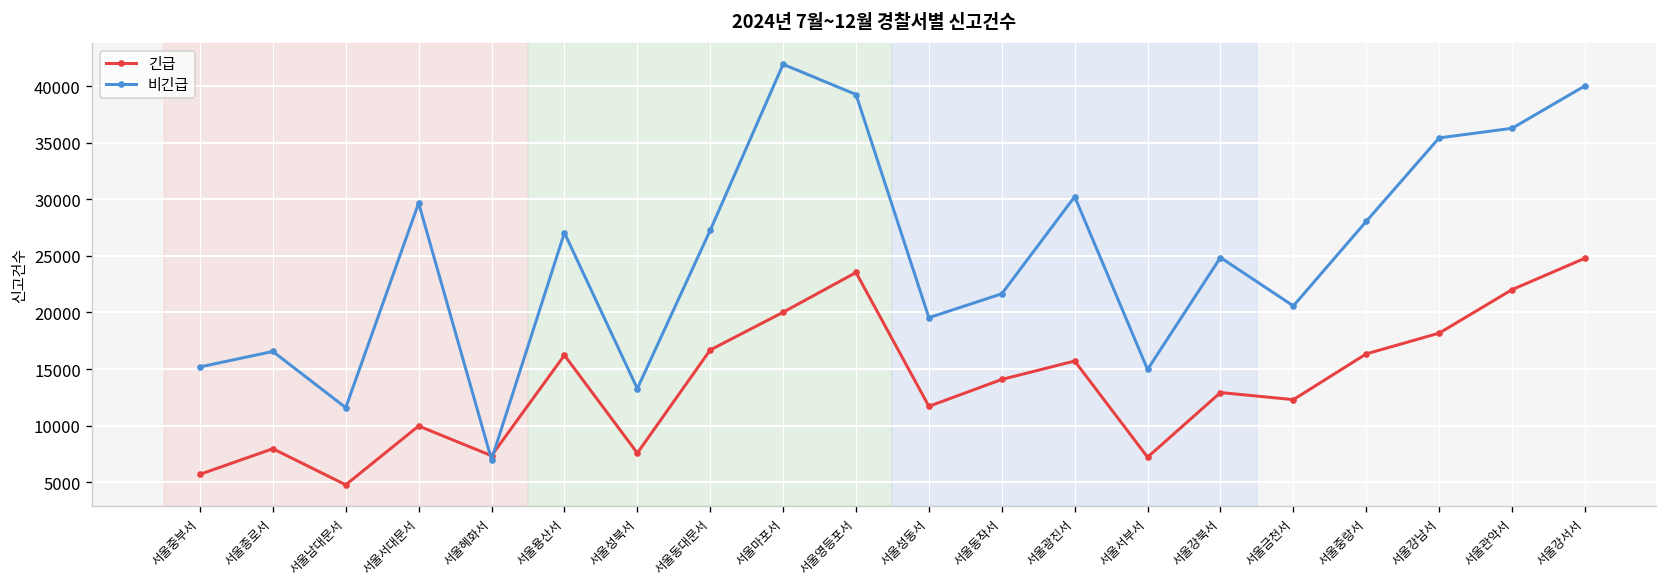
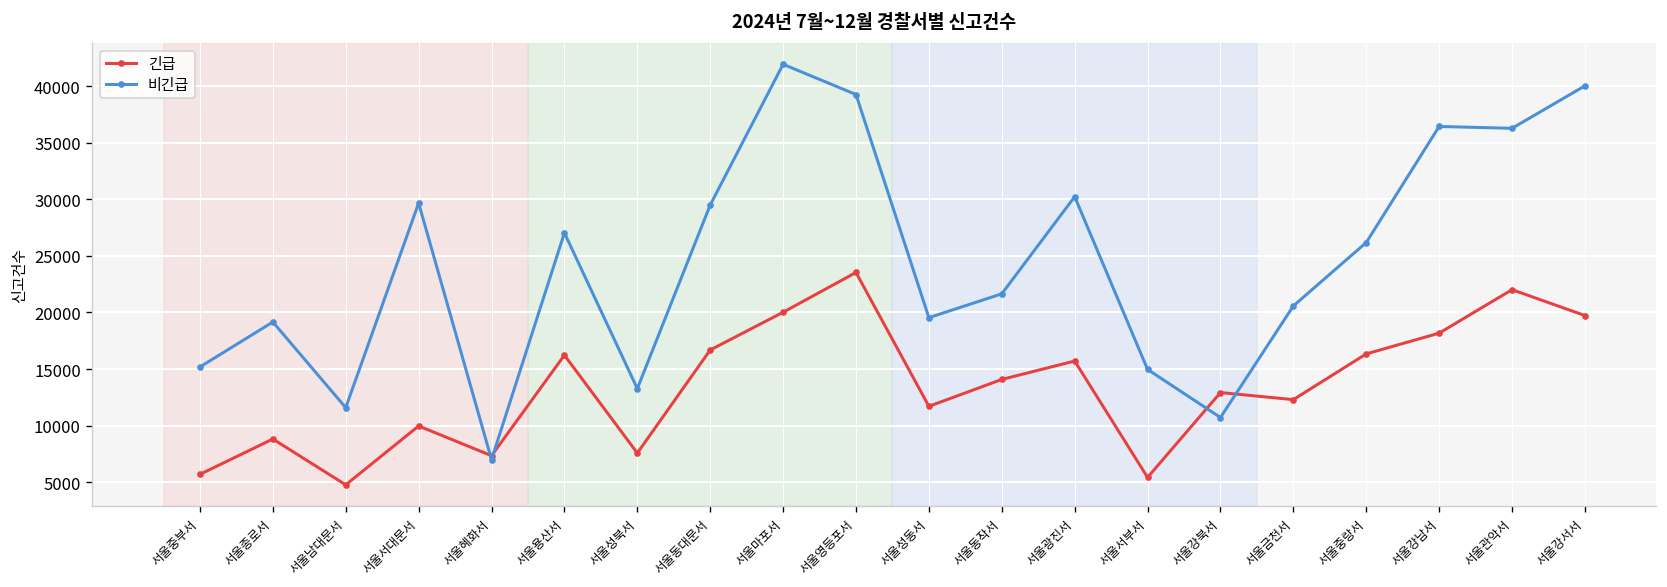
  {
    "긴급": {
      "서울중부서": 6000,
-     "서울종로서": 8000,
+     "서울종로서": 9000,
      "서울남대문서": 5000,
      "서울서대문서": 10000,
      "서울혜화서": 7000,
      "서울용산서": 16000,
      "서울성북서": 8000,
      "서울동대문서": 17000,
      "서울마포서": 20000,
      "서울영등포서": 24000,
      "서울성동서": 12000,
      "서울동작서": 14000,
      "서울광진서": 16000,
-     "서울서부서": 7000,
+     "서울서부서": 5000,
      "서울강북서": 13000,
      "서울금천서": 12000,
      "서울중랑서": 16000,
      "서울강남서": 18000,
      "서울관악서": 22000,
-     "서울강서서": 25000
+     "서울강서서": 20000
    },
    "비긴급": {
      "서울중부서": 15000,
-     "서울종로서": 17000,
+     "서울종로서": 19000,
      "서울남대문서": 12000,
      "서울서대문서": 30000,
      "서울혜화서": 7000,
      "서울용산서": 27000,
      "서울성북서": 13000,
-     "서울동대문서": 27000,
+     "서울동대문서": 29000,
      "서울마포서": 42000,
      "서울영등포서": 39000,
      "서울성동서": 20000,
      "서울동작서": 22000,
      "서울광진서": 30000,
      "서울서부서": 15000,
-     "서울강북서": 25000,
+     "서울강북서": 11000,
      "서울금천서": 21000,
-     "서울중랑서": 28000,
-     "서울강남서": 35000,
+     "서울중랑서": 26000,
+     "서울강남서": 36000,
      "서울관악서": 36000,
      "서울강서서": 40000
    }
  }
